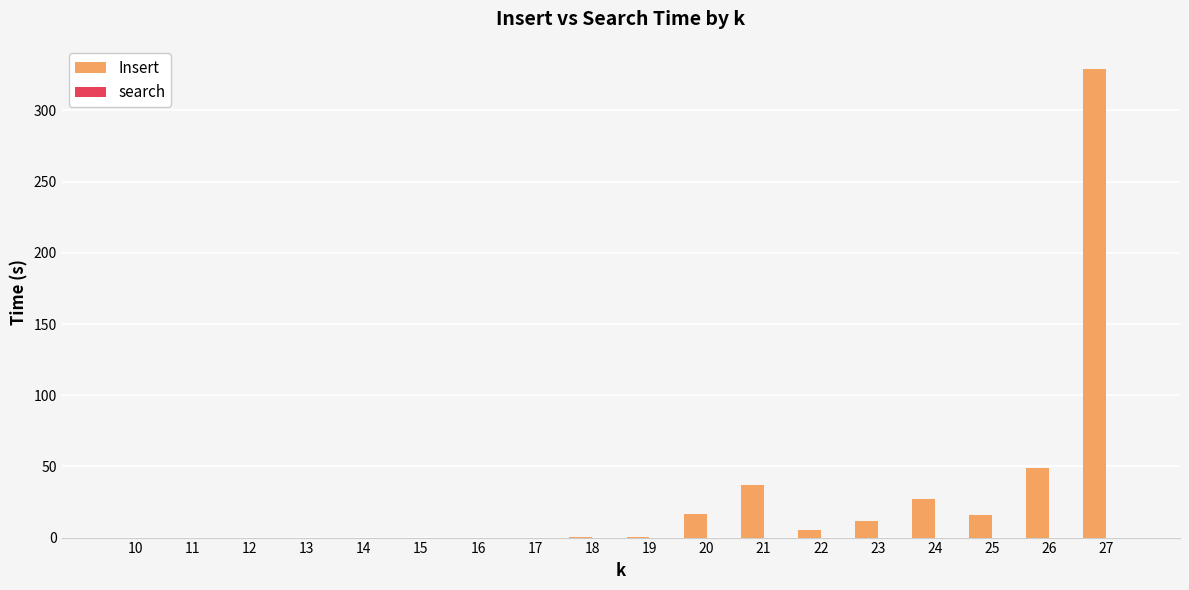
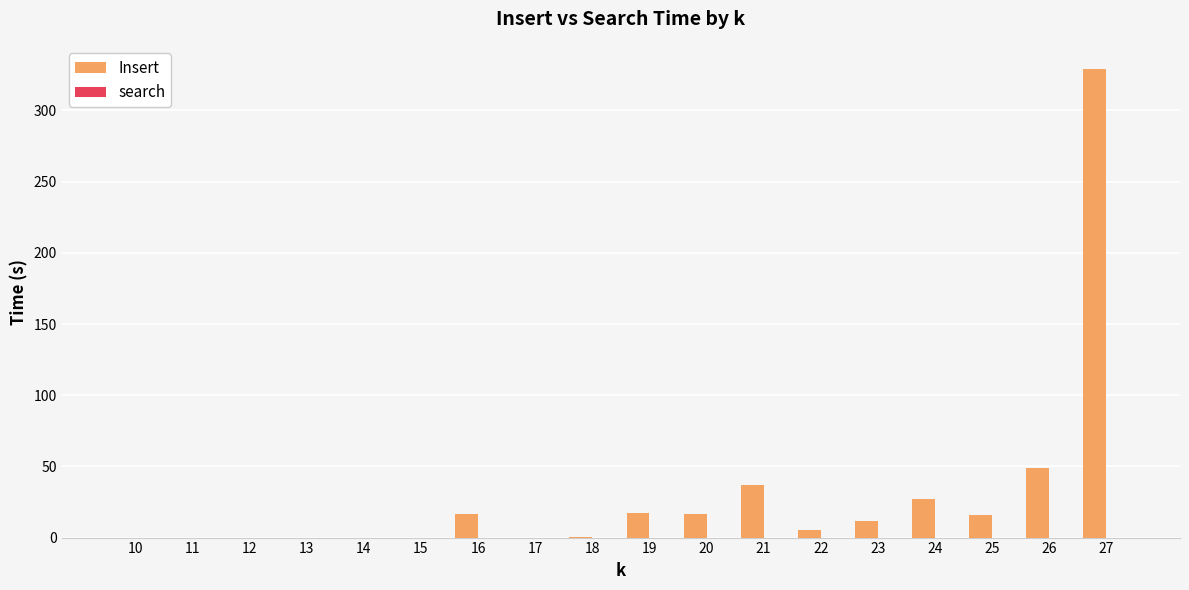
  {
    "Insert": {
-     "16": 0,
-     "19": 0,
+     "16": 17,
+     "19": 18,
      "20": 16,
      "21": 37,
      "22": 5,
      "23": 12,
      "24": 27,
      "25": 16,
      "26": 49,
      "27": 329
    }
  }
